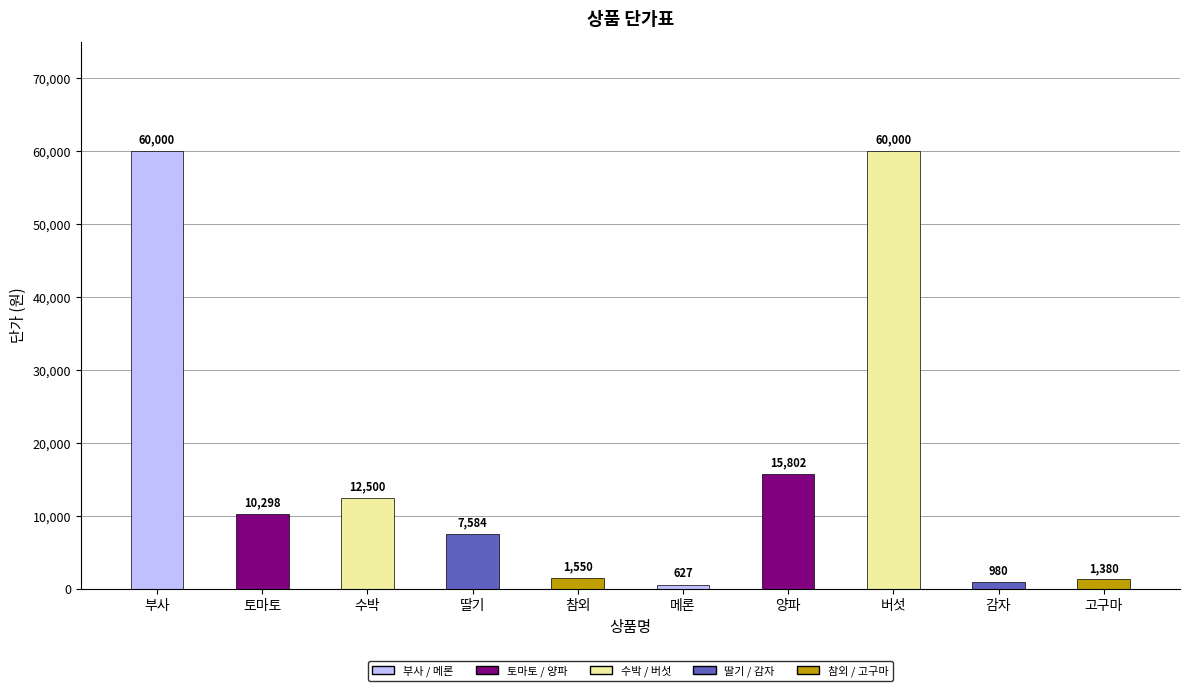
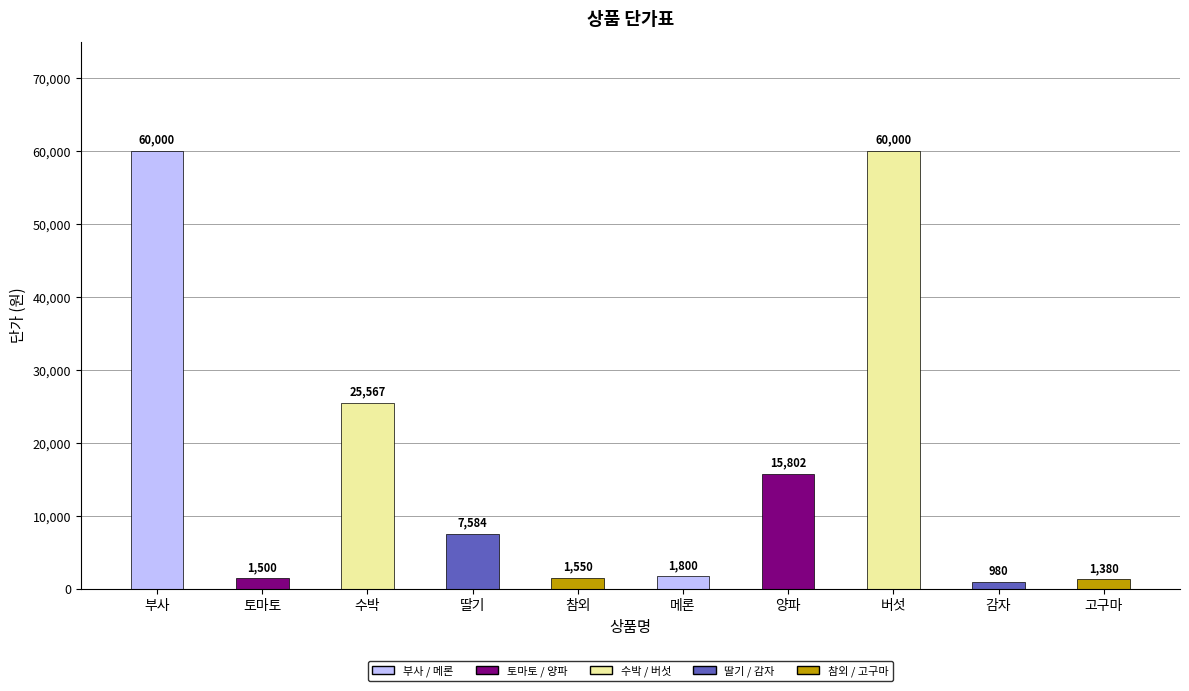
  {
    "부사": "60,000",
-   "토마토": "10,298",
-   "수박": "12,500",
+   "토마토": "1,500",
+   "수박": "25,567",
    "딸기": "7,584",
    "참외": "1,550",
-   "메론": "627",
+   "메론": "1,800",
    "양파": "15,802",
    "버섯": "60,000",
    "감자": "980",
    "고구마": "1,380"
  }
